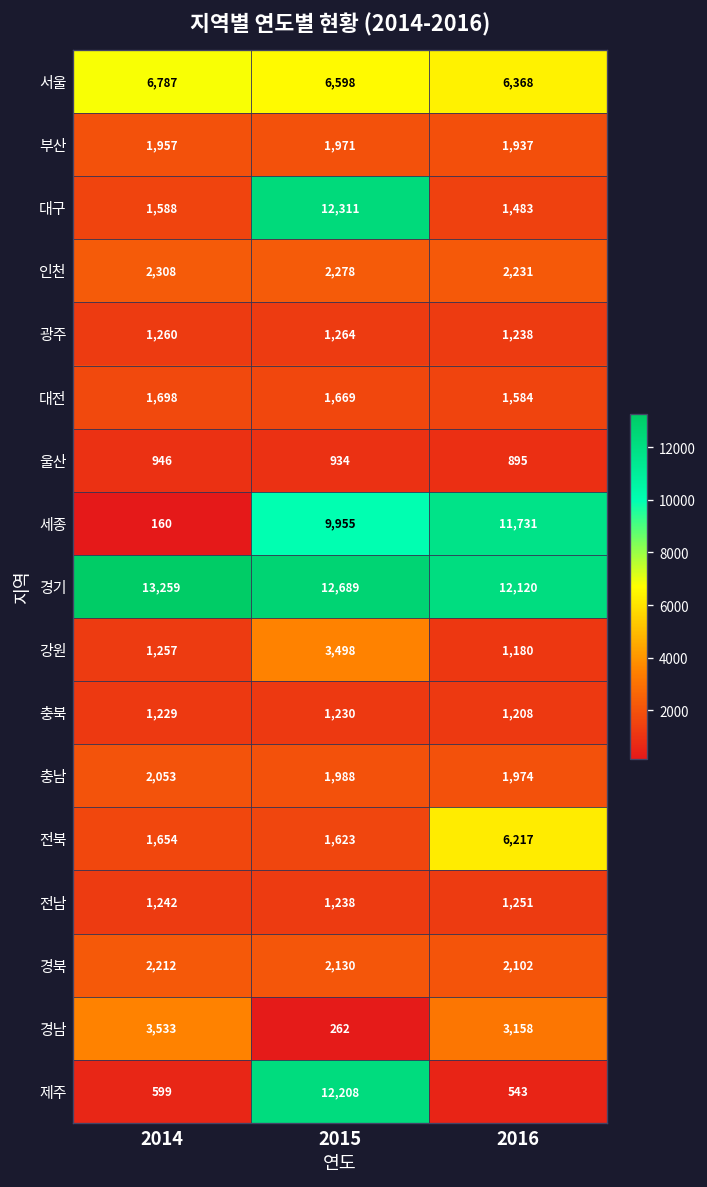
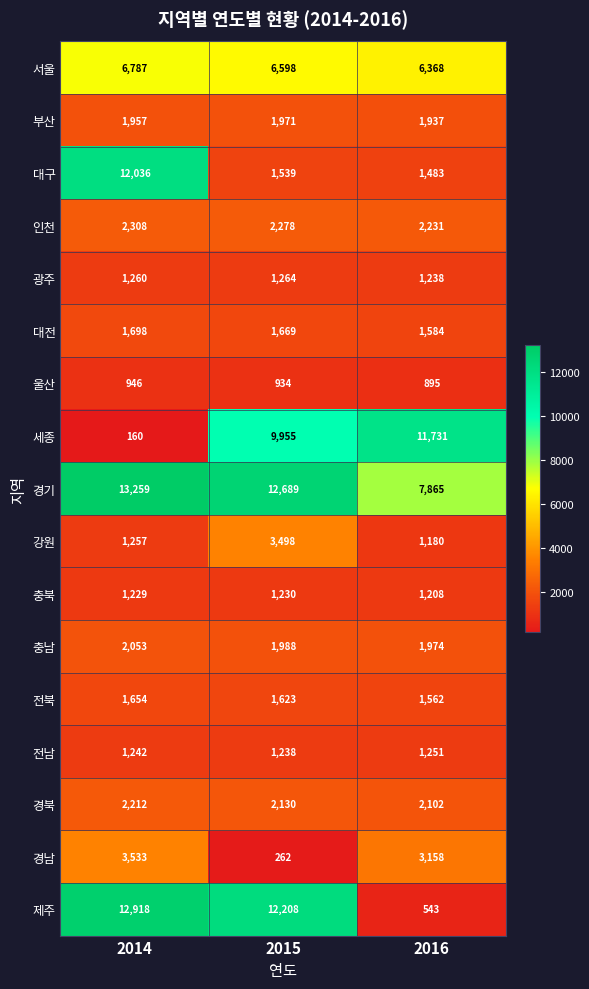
  {
    "서울": {
      "2014": "6,787",
      "2015": "6,598",
      "2016": "6,368"
    },
    "부산": {
      "2014": "1,957",
      "2015": "1,971",
      "2016": "1,937"
    },
    "대구": {
-     "2014": "1,588",
-     "2015": "12,311",
+     "2014": "12,036",
+     "2015": "1,539",
      "2016": "1,483"
    },
    "인천": {
      "2014": "2,308",
      "2015": "2,278",
      "2016": "2,231"
    },
    "광주": {
      "2014": "1,260",
      "2015": "1,264",
      "2016": "1,238"
    },
    "대전": {
      "2014": "1,698",
      "2015": "1,669",
      "2016": "1,584"
    },
    "울산": {
      "2014": "946",
      "2015": "934",
      "2016": "895"
    },
    "세종": {
      "2014": "160",
      "2015": "9,955",
      "2016": "11,731"
    },
    "경기": {
      "2014": "13,259",
      "2015": "12,689",
-     "2016": "12,120"
+     "2016": "7,865"
    },
    "강원": {
      "2014": "1,257",
      "2015": "3,498",
      "2016": "1,180"
    },
    "충북": {
      "2014": "1,229",
      "2015": "1,230",
      "2016": "1,208"
    },
    "충남": {
      "2014": "2,053",
      "2015": "1,988",
      "2016": "1,974"
    },
    "전북": {
      "2014": "1,654",
      "2015": "1,623",
-     "2016": "6,217"
+     "2016": "1,562"
    },
    "전남": {
      "2014": "1,242",
      "2015": "1,238",
      "2016": "1,251"
    },
    "경북": {
      "2014": "2,212",
      "2015": "2,130",
      "2016": "2,102"
    },
    "경남": {
      "2014": "3,533",
      "2015": "262",
      "2016": "3,158"
    },
    "제주": {
-     "2014": "599",
+     "2014": "12,918",
      "2015": "12,208",
      "2016": "543"
    }
  }
